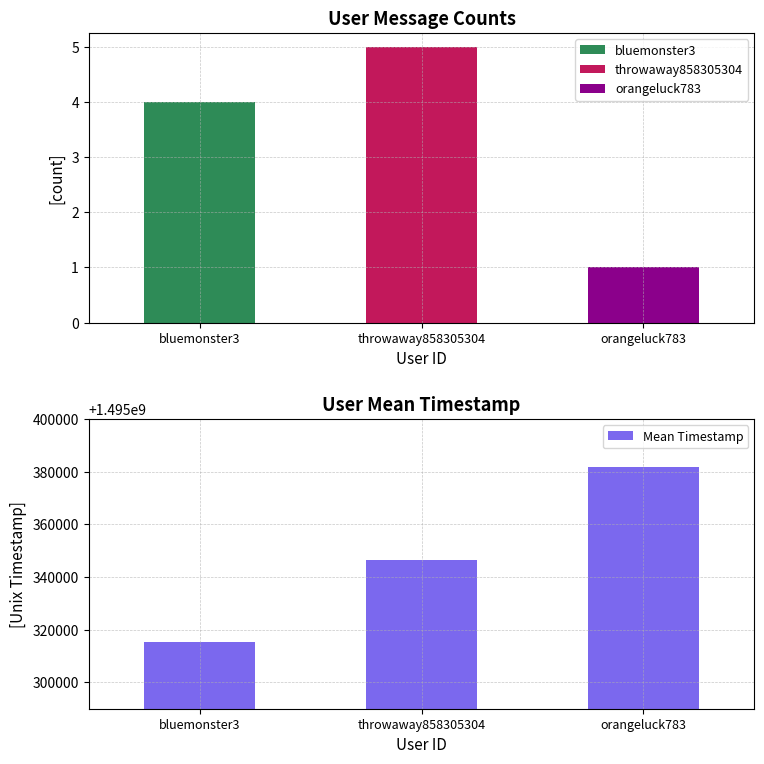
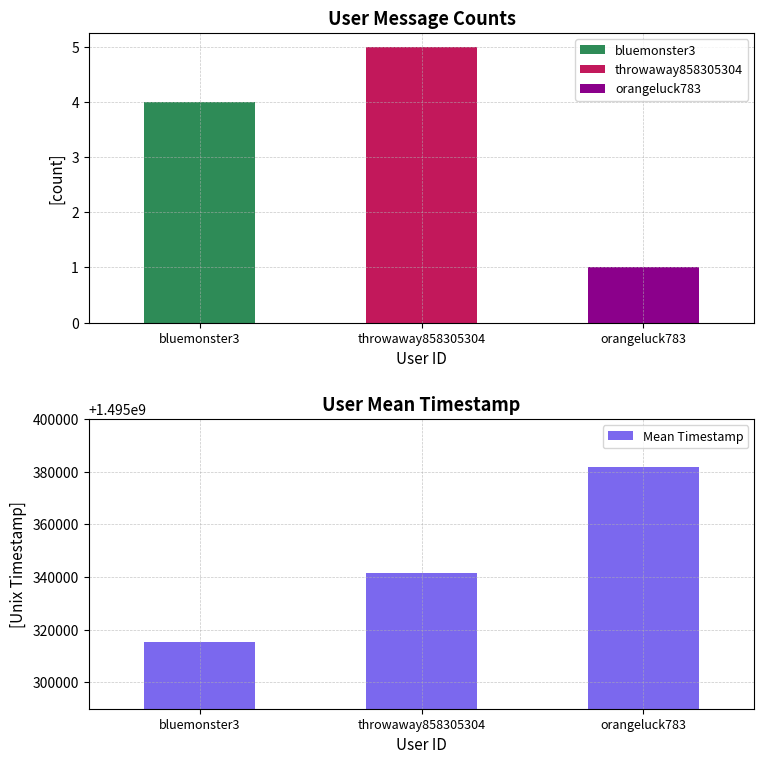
  {
    "User Message Counts": {
      "bluemonster3": {
        "bluemonster3": 4.0
      },
      "throwaway858305304": {
        "throwaway858305304": 5.0
      }
    },
    "User Mean Timestamp": {
      "bluemonster3": 1495315000,
-     "throwaway858305304": 1495347000,
+     "throwaway858305304": 1495341000,
      "orangeluck783": 1495382000
    }
  }
